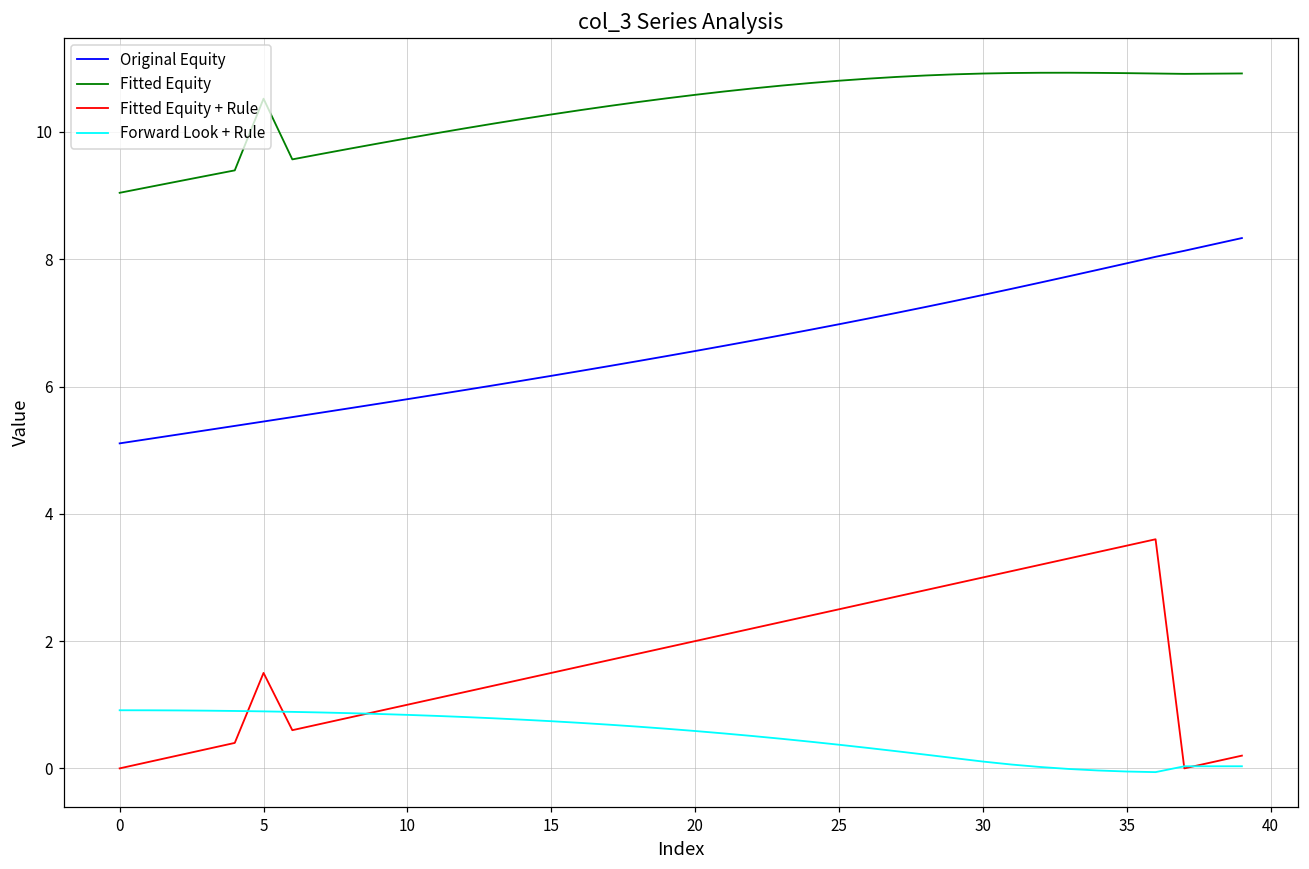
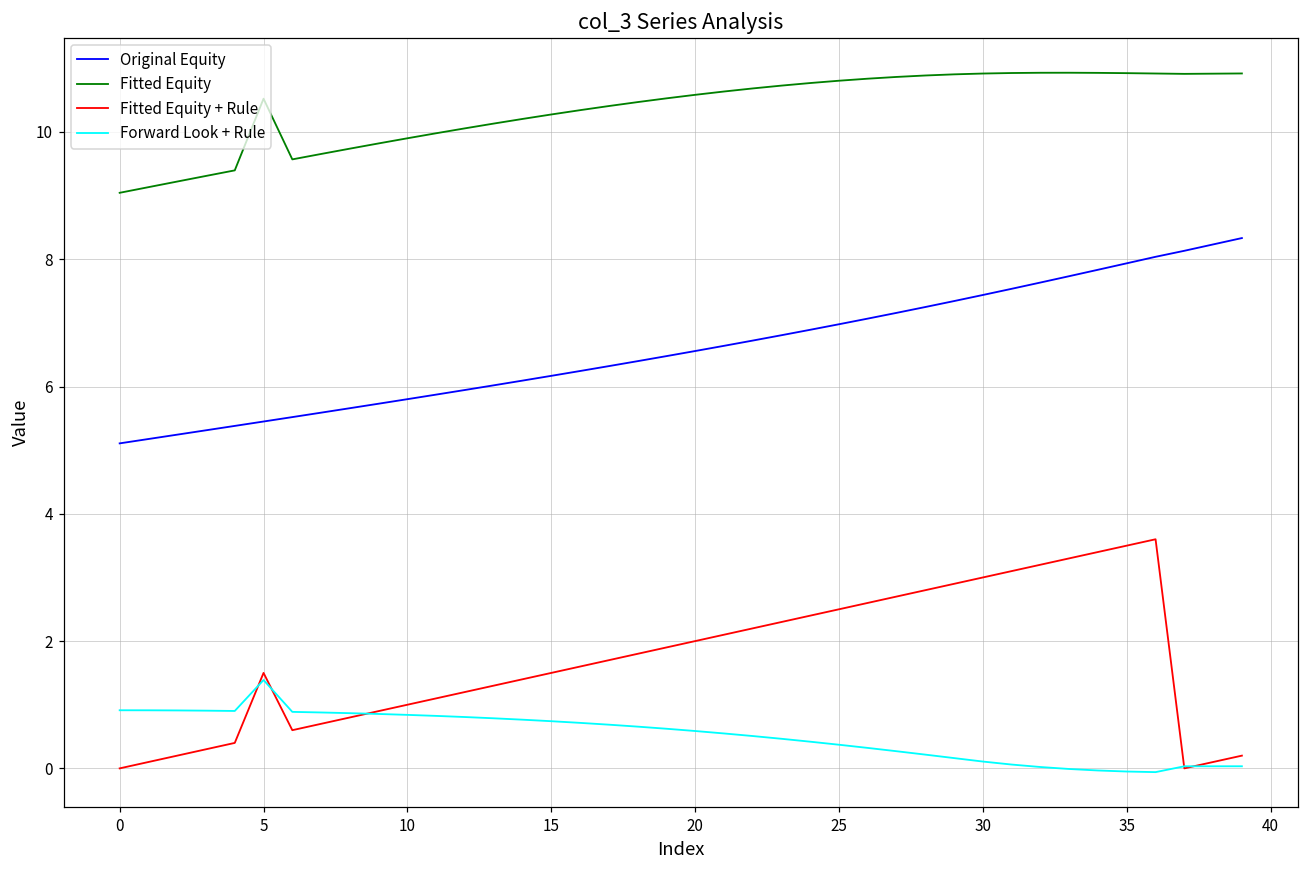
  {
    "Original Equity": {
      "0": 5.1,
      "5": 5.5,
      "10": 5.8,
      "15": 6.2,
      "20": 6.6,
      "25": 7.0,
      "30": 7.4,
      "35": 7.9
    },
    "Fitted Equity": {
      "0": 9.0,
      "10": 9.9,
      "15": 10.3,
      "20": 10.6,
      "25": 10.8,
      "30": 10.9,
      "35": 10.9
    },
    "Fitted Equity + Rule": {
      "0": 0.0,
      "5": 1.5,
      "10": 1.0,
      "15": 1.5,
      "20": 2.0,
      "25": 2.5,
      "30": 3.0,
      "35": 3.5
    },
    "Forward Look + Rule": {
      "0": 0.9,
-     "5": 0.9,
+     "5": 1.4,
      "10": 0.8,
      "15": 0.7,
      "20": 0.6,
      "25": 0.4,
      "30": 0.1,
      "35": 0.0
    }
  }
